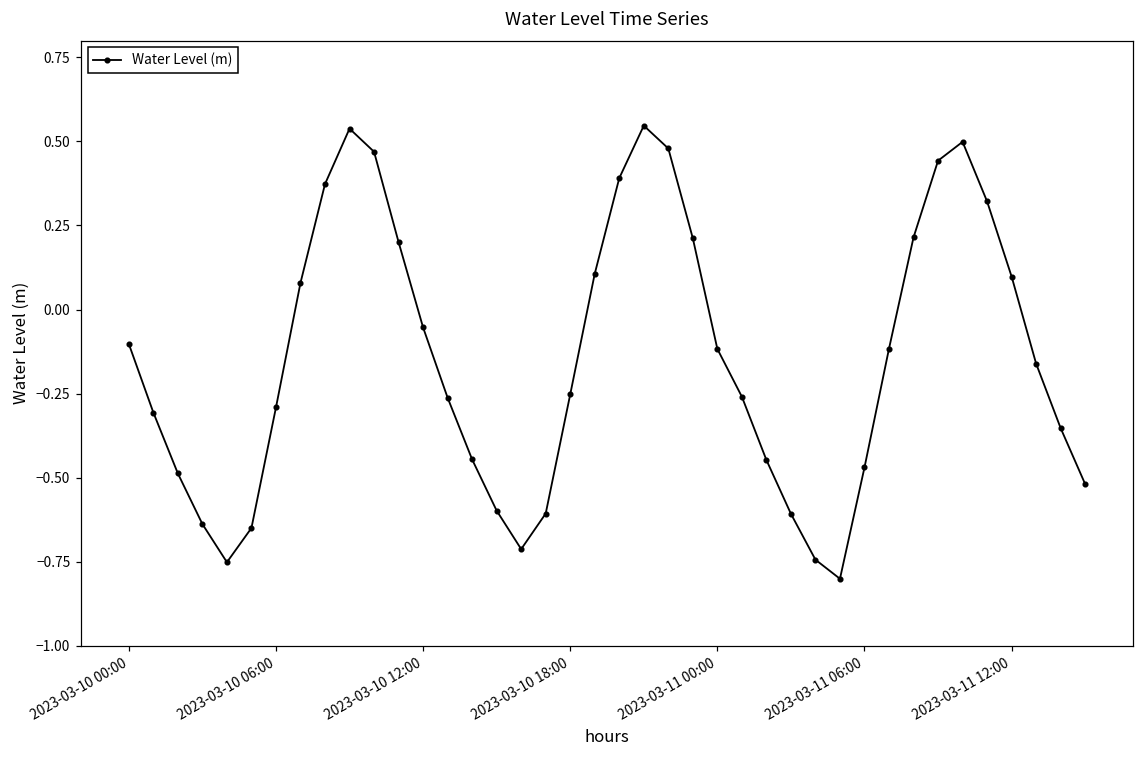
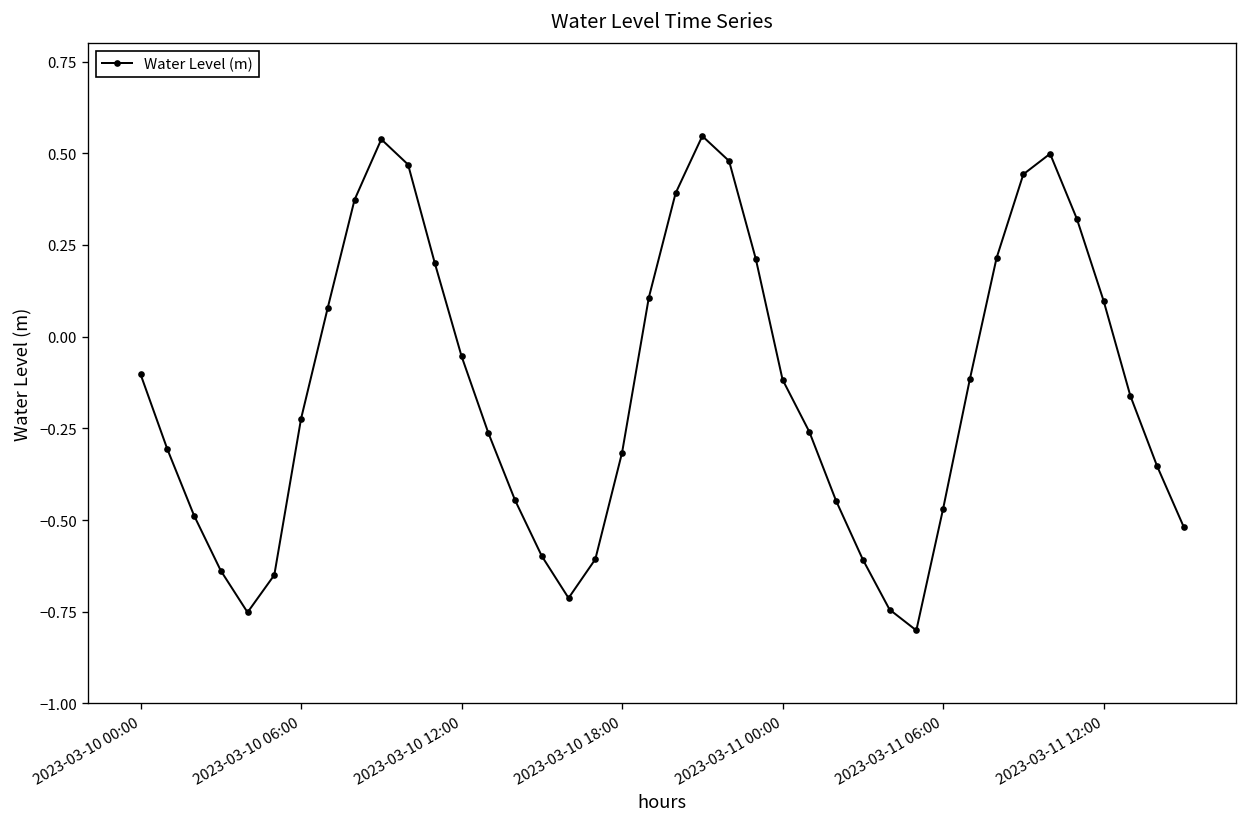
  {
    "2023-03-10 00:00": -0.10,
-   "2023-03-10 06:00": -0.29,
+   "2023-03-10 06:00": -0.22,
    "2023-03-10 12:00": -0.05,
-   "2023-03-10 18:00": -0.25,
+   "2023-03-10 18:00": -0.32,
    "2023-03-11 00:00": -0.12,
    "2023-03-11 06:00": -0.47,
    "2023-03-11 12:00": 0.10
  }
